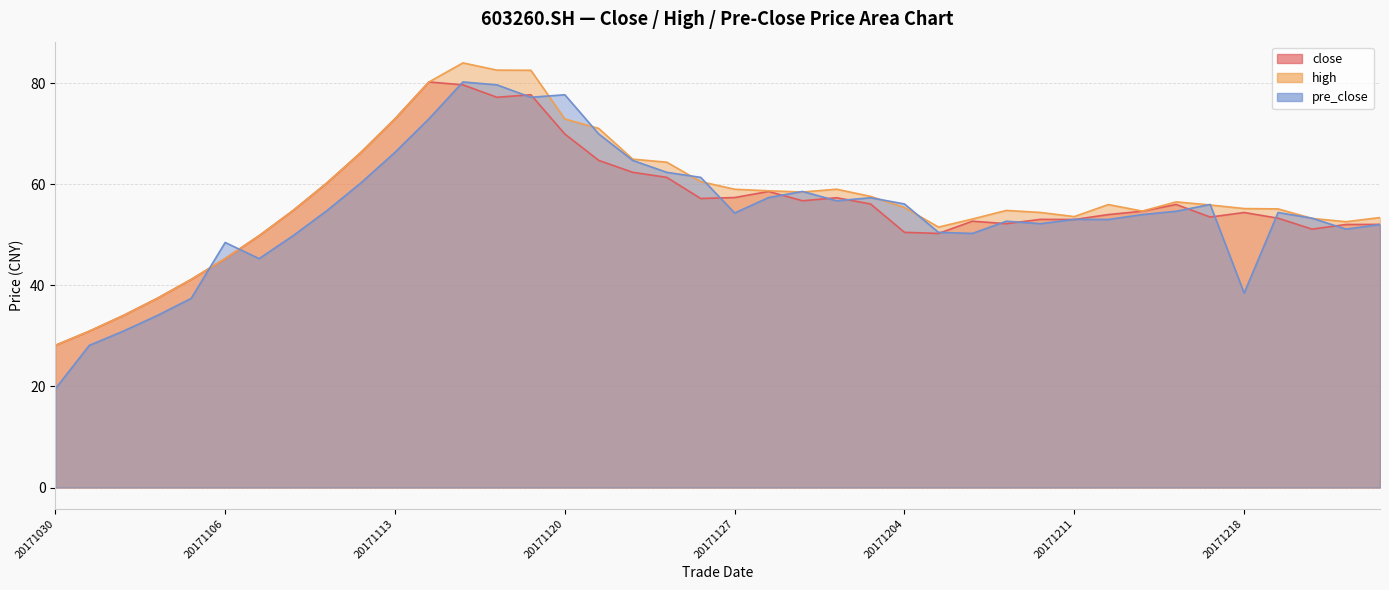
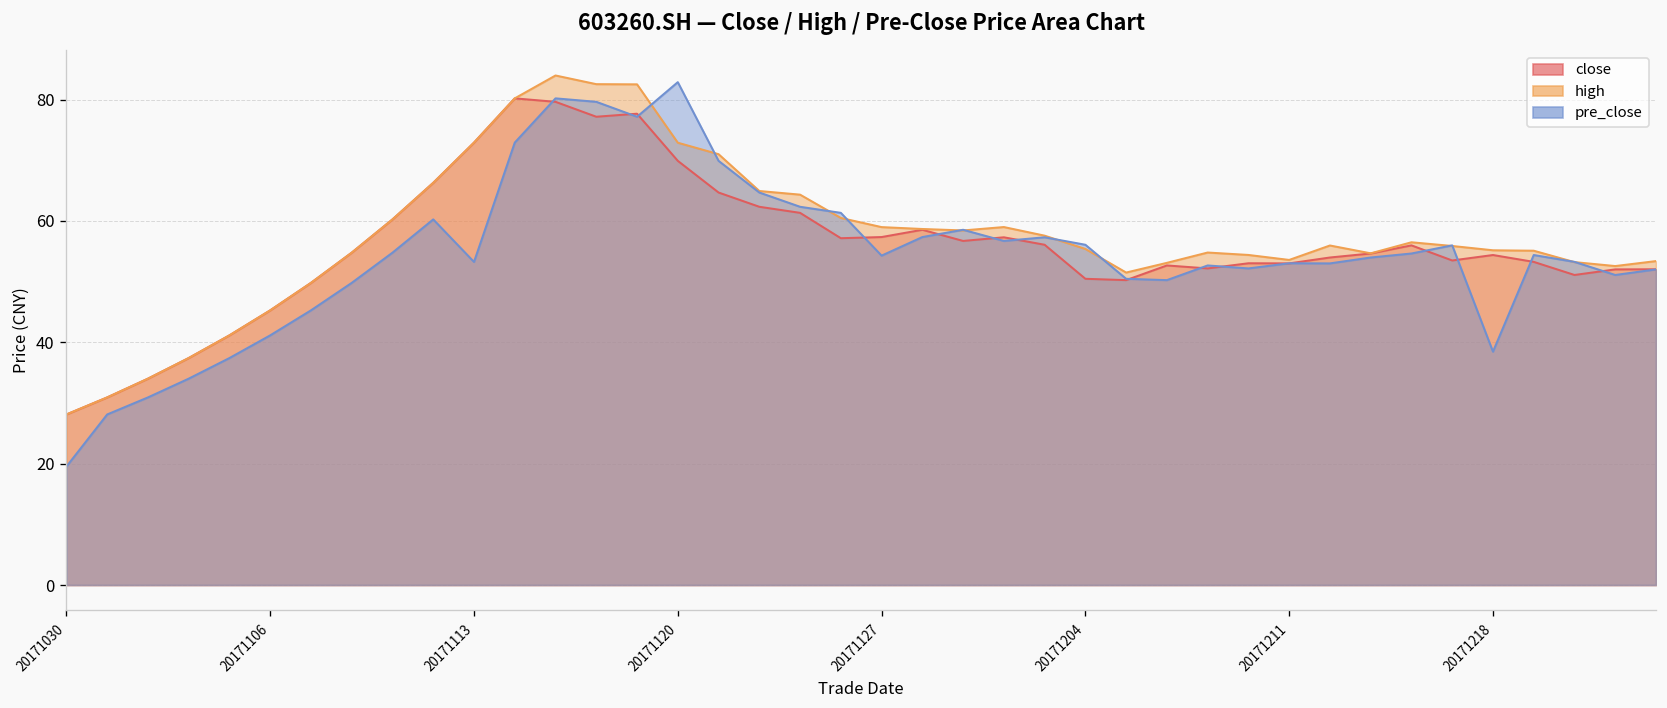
  {
    "pre_close": {
      "20171030": 20,
-     "20171106": 48,
-     "20171113": 66,
-     "20171120": 78,
+     "20171106": 41,
+     "20171113": 53,
+     "20171120": 83,
      "20171127": 54,
      "20171204": 56,
      "20171218": 38
    }
  }
